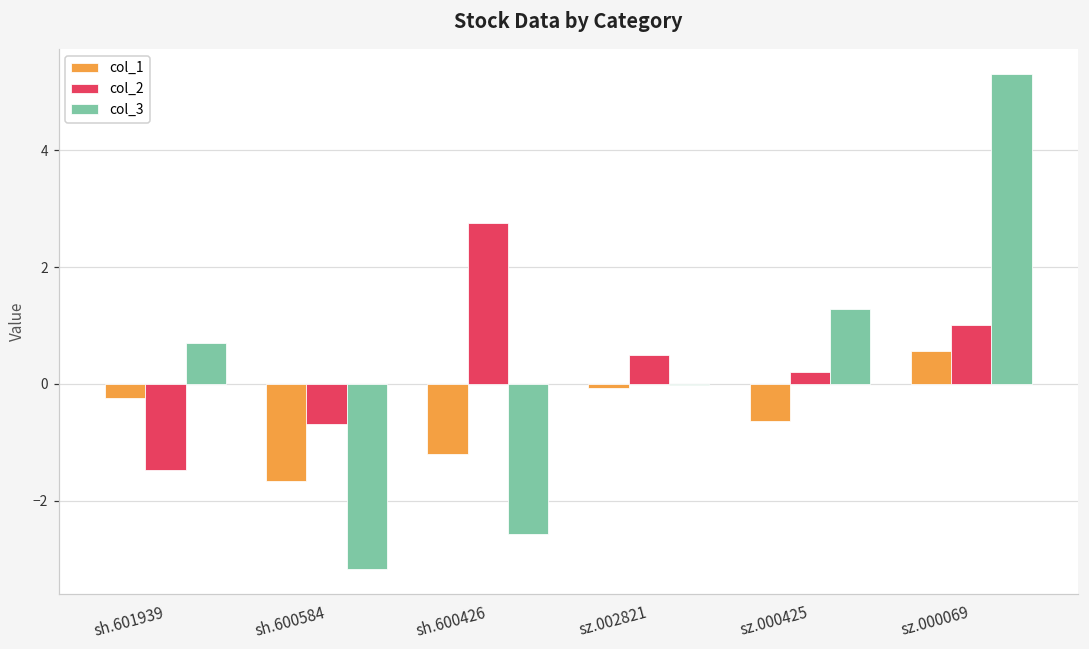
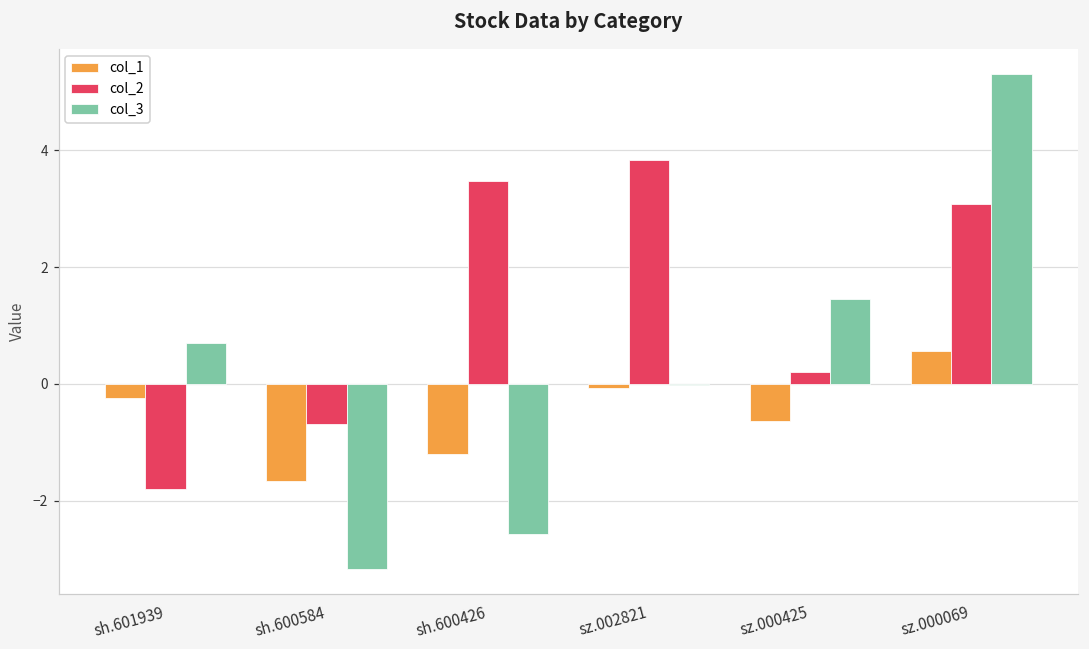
  {
    "col_1": {
      "sh.601939": -0.2,
      "sh.600584": -1.7,
      "sh.600426": -1.2,
      "sz.002821": -0.1,
      "sz.000425": -0.6,
      "sz.000069": 0.6
    },
    "col_2": {
-     "sh.601939": -1.5,
+     "sh.601939": -1.8,
      "sh.600584": -0.7,
-     "sh.600426": 2.7,
-     "sz.002821": 0.5,
+     "sh.600426": 3.5,
+     "sz.002821": 3.8,
      "sz.000425": 0.2,
-     "sz.000069": 1.0
+     "sz.000069": 3.1
    },
    "col_3": {
      "sh.601939": 0.7,
      "sh.600584": -3.2,
      "sh.600426": -2.6,
-     "sz.000425": 1.3,
+     "sz.000425": 1.5,
      "sz.000069": 5.3
    }
  }
